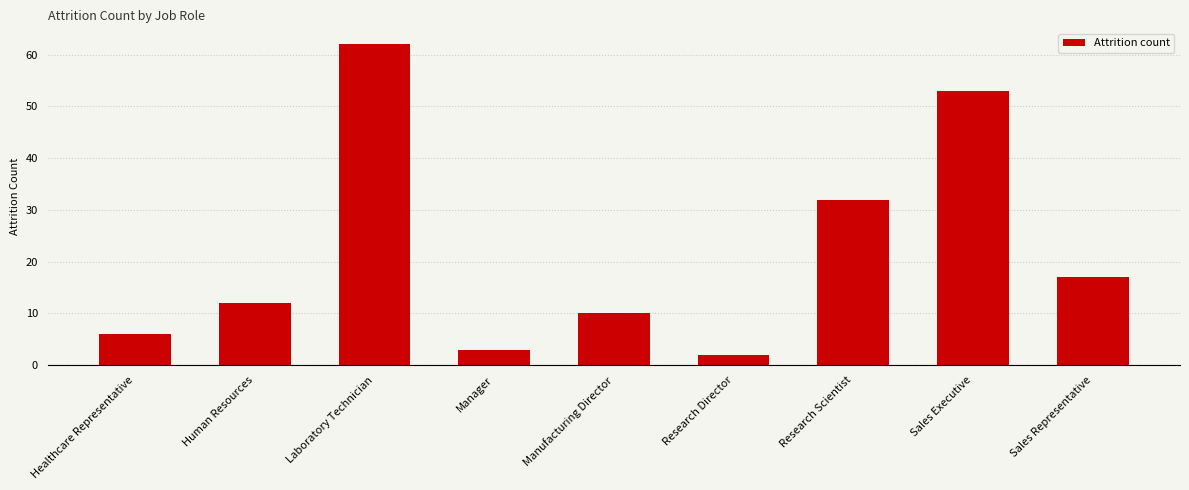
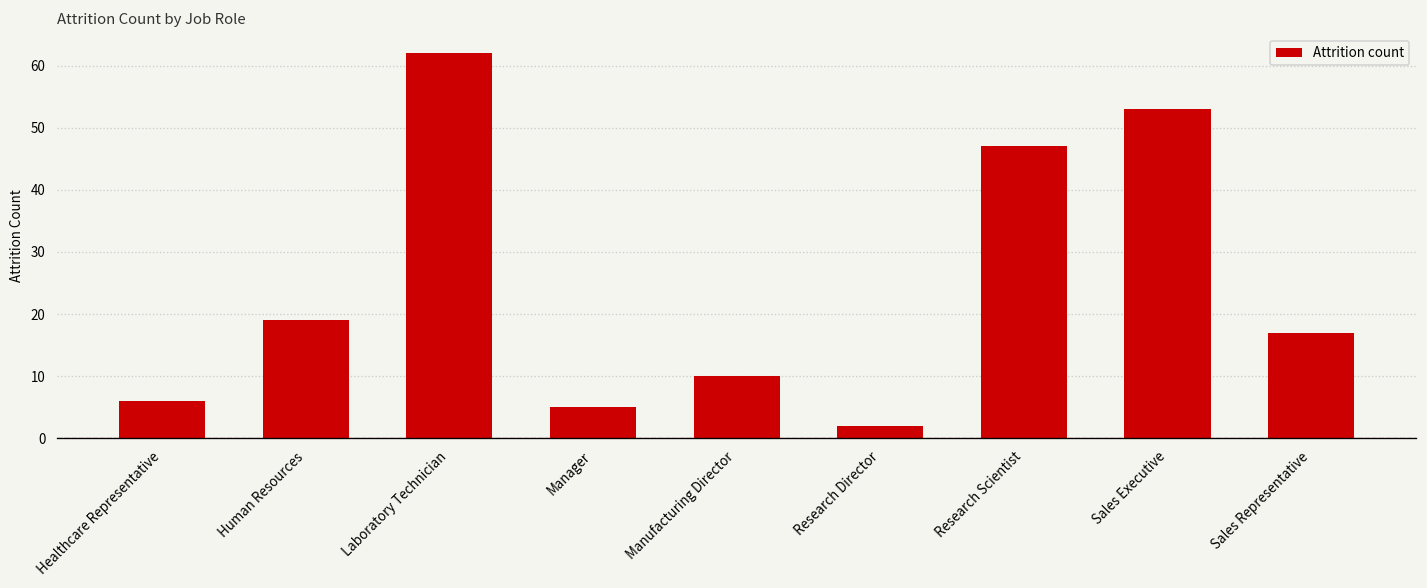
  {
    "Healthcare Representative": 6,
-   "Human Resources": 12,
+   "Human Resources": 19,
    "Laboratory Technician": 62,
-   "Manager": 3,
+   "Manager": 5,
    "Manufacturing Director": 10,
    "Research Director": 2,
-   "Research Scientist": 32,
+   "Research Scientist": 47,
    "Sales Executive": 53,
    "Sales Representative": 17
  }
